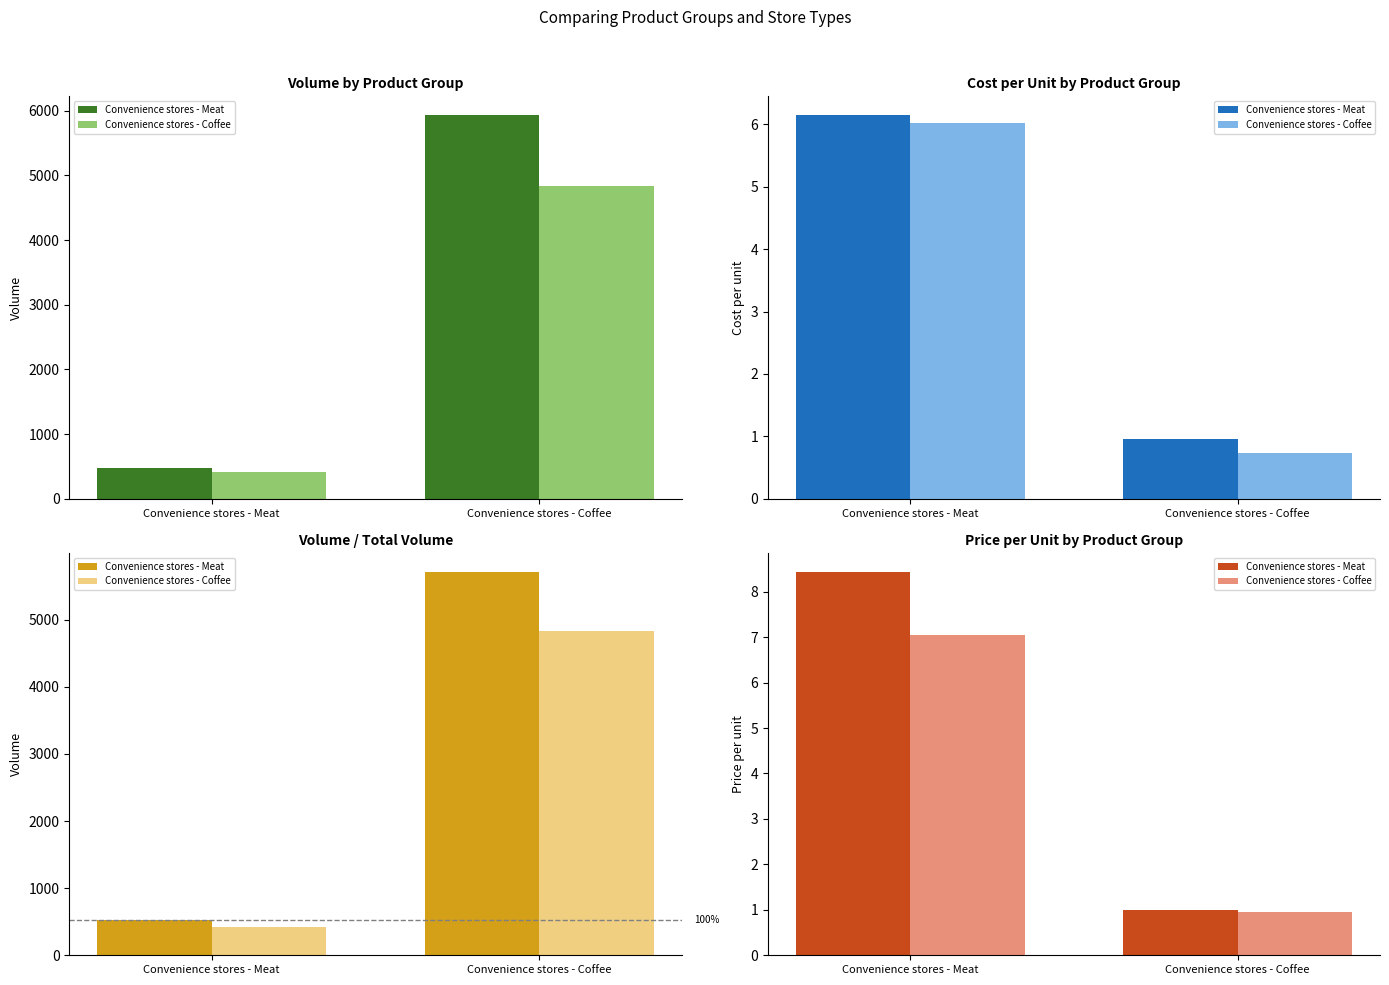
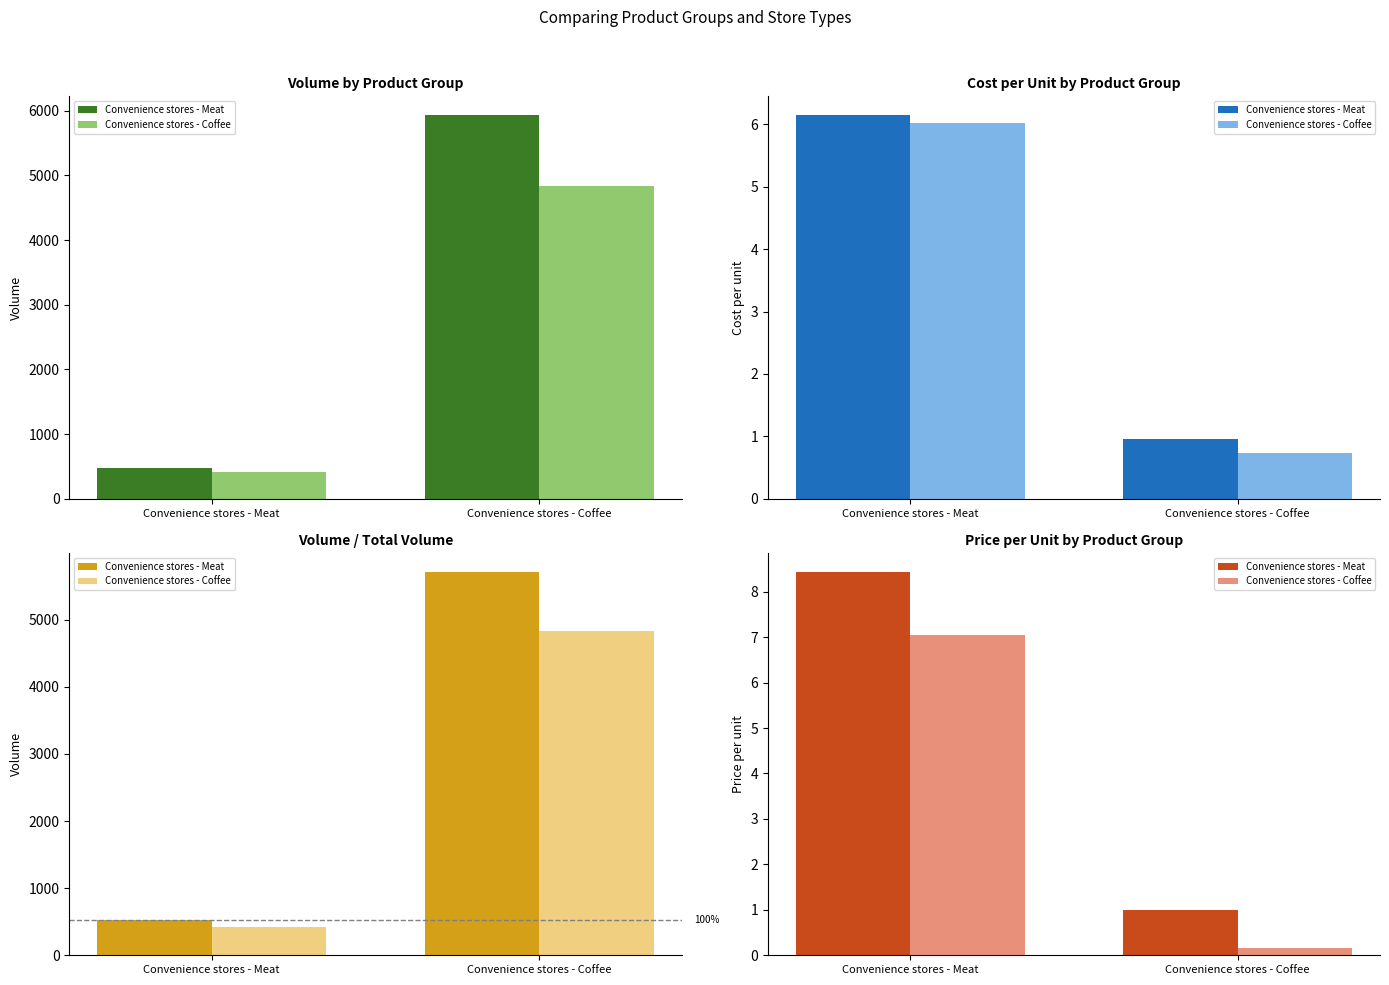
  {
    "Price per Unit by Product Group": {
      "Convenience stores - Meat": {
        "Convenience stores - Meat": 8.4,
        "Convenience stores - Coffee": 1.0
      },
      "Convenience stores - Coffee": {
        "Convenience stores - Meat": 7.0,
-       "Convenience stores - Coffee": 1.0
+       "Convenience stores - Coffee": 0.2
      }
    }
  }
